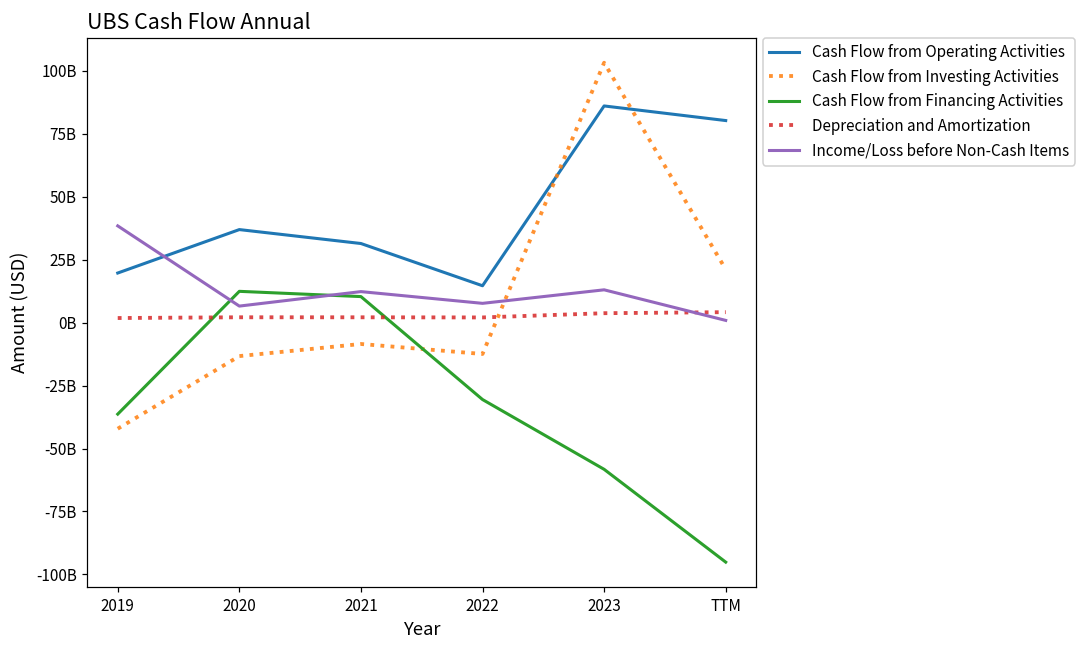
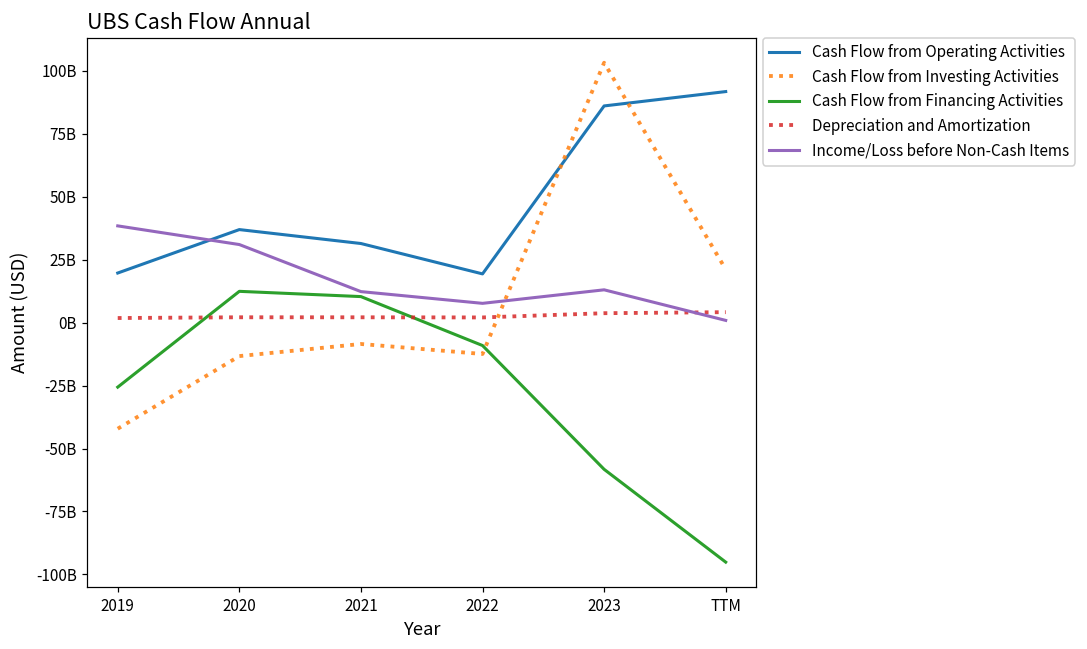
  {
    "Cash Flow from Operating Activities": {
      "2019": 20000000000,
      "2020": 37000000000,
      "2021": 31000000000,
-     "2022": 15000000000,
+     "2022": 19000000000,
      "2023": 86000000000,
-     "TTM": 80000000000
+     "TTM": 92000000000
    },
    "Cash Flow from Investing Activities": {
      "2019": -42000000000,
      "2020": -13000000000,
      "2021": -8000000000,
      "2022": -12000000000,
      "2023": 103000000000,
      "TTM": 21000000000
    },
    "Cash Flow from Financing Activities": {
-     "2019": -36000000000,
+     "2019": -26000000000,
      "2020": 12000000000,
      "2021": 10000000000,
-     "2022": -31000000000,
+     "2022": -9000000000,
      "2023": -58000000000,
      "TTM": -95000000000
    },
    "Depreciation and Amortization": {
      "2019": 2000000000,
      "2020": 2000000000,
      "2021": 2000000000,
      "2022": 2000000000,
      "2023": 4000000000,
      "TTM": 4000000000
    },
    "Income/Loss before Non-Cash Items": {
      "2019": 38000000000,
-     "2020": 7000000000,
+     "2020": 31000000000,
      "2021": 12000000000,
      "2022": 8000000000,
      "2023": 13000000000,
      "TTM": 1000000000
    }
  }
